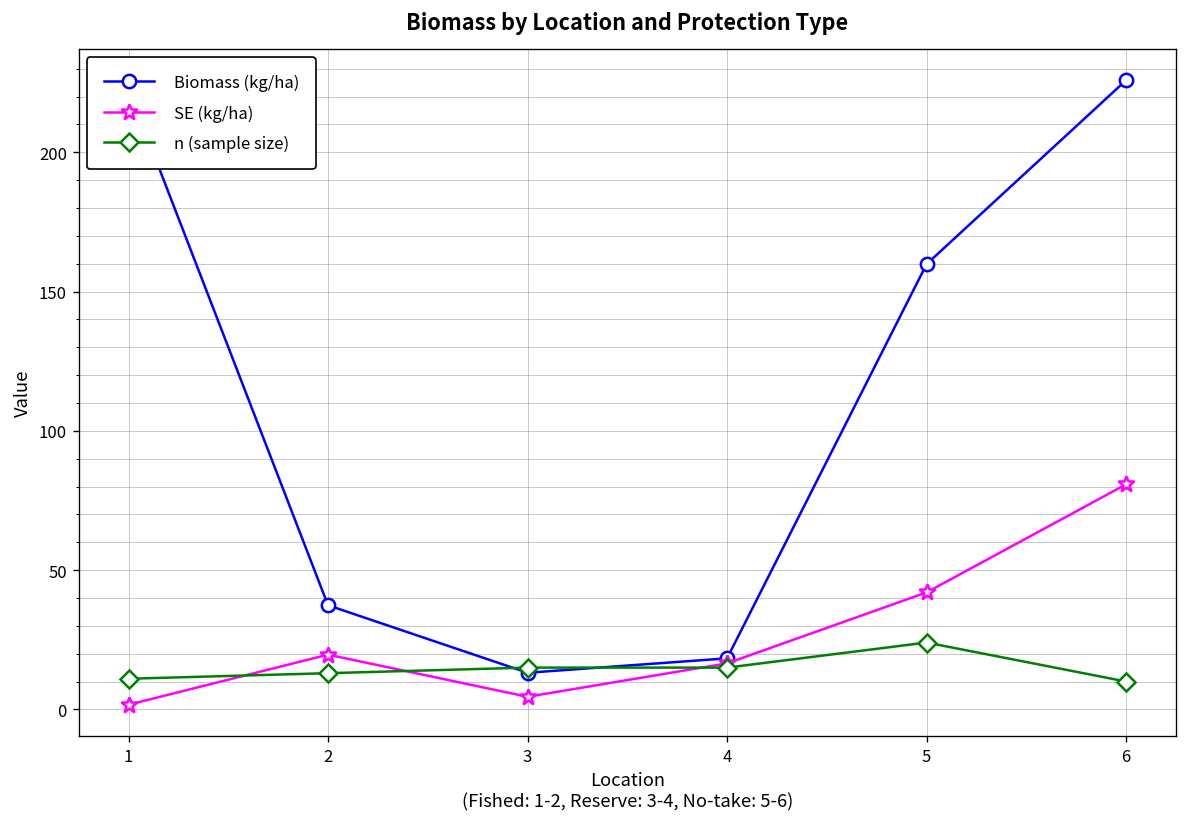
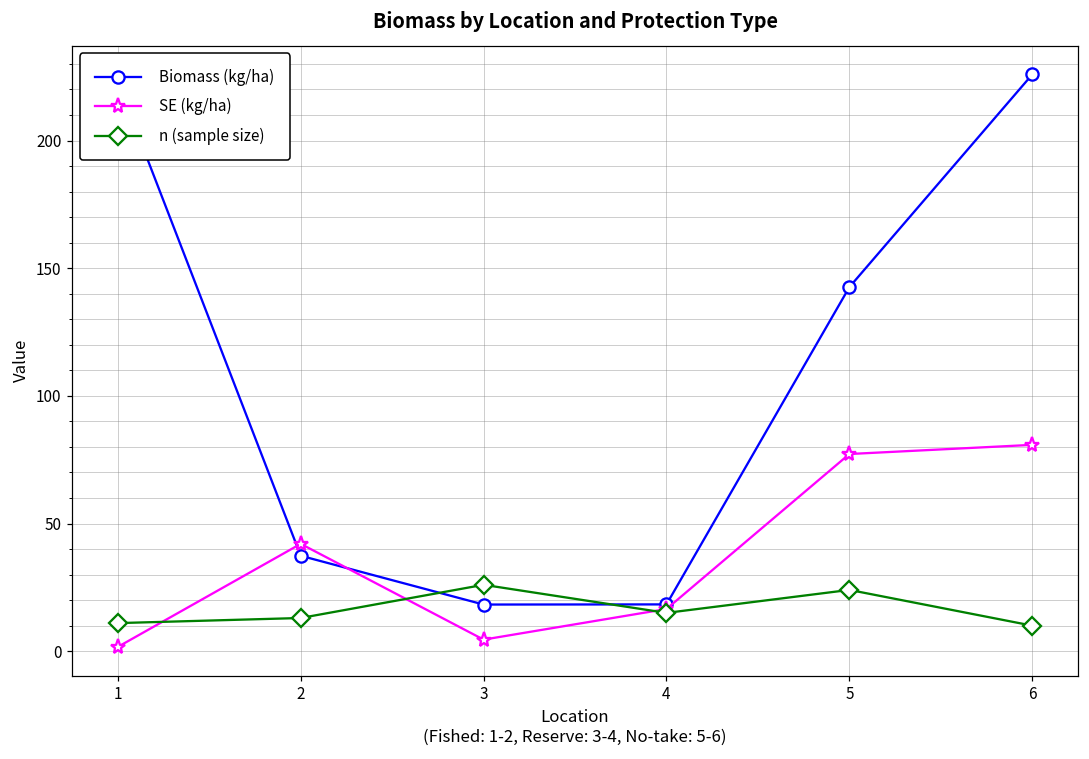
  {
    "Biomass (kg/ha)": {
      "2": 37,
-     "3": 13,
+     "3": 18,
      "4": 18,
-     "5": 160,
+     "5": 143,
      "6": 226
    },
    "SE (kg/ha)": {
      "1": 2,
-     "2": 20,
+     "2": 42,
      "3": 5,
      "4": 17,
-     "5": 42,
+     "5": 77,
      "6": 81
    },
    "n (sample size)": {
      "1": 11,
      "2": 13,
-     "3": 15,
+     "3": 26,
      "4": 15,
      "5": 24,
      "6": 10
    }
  }
